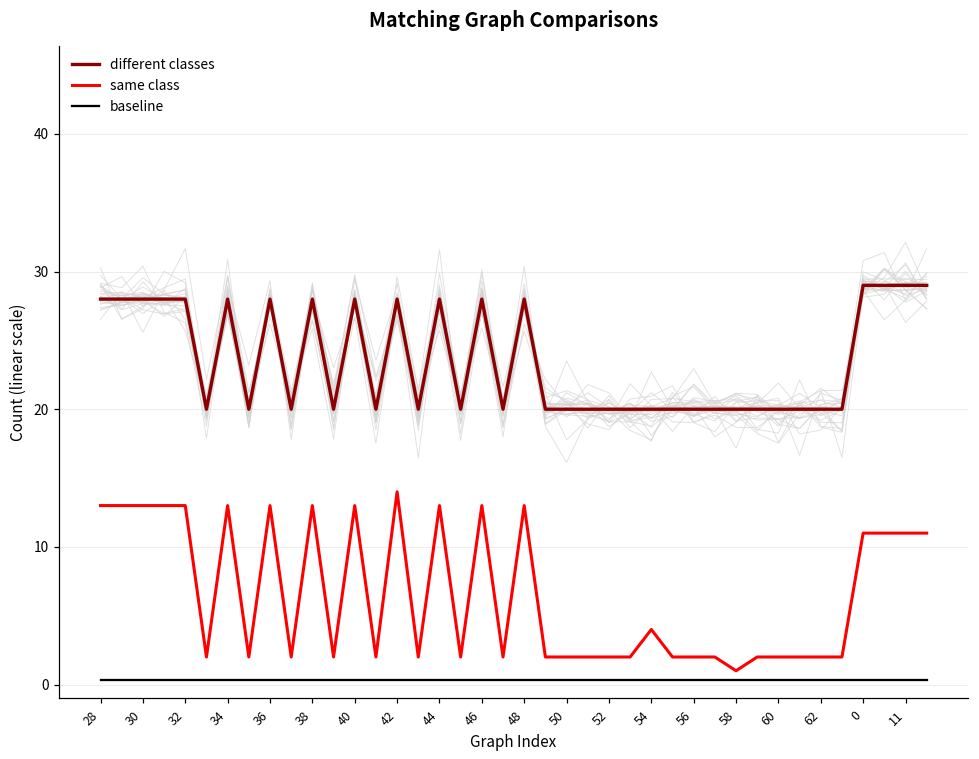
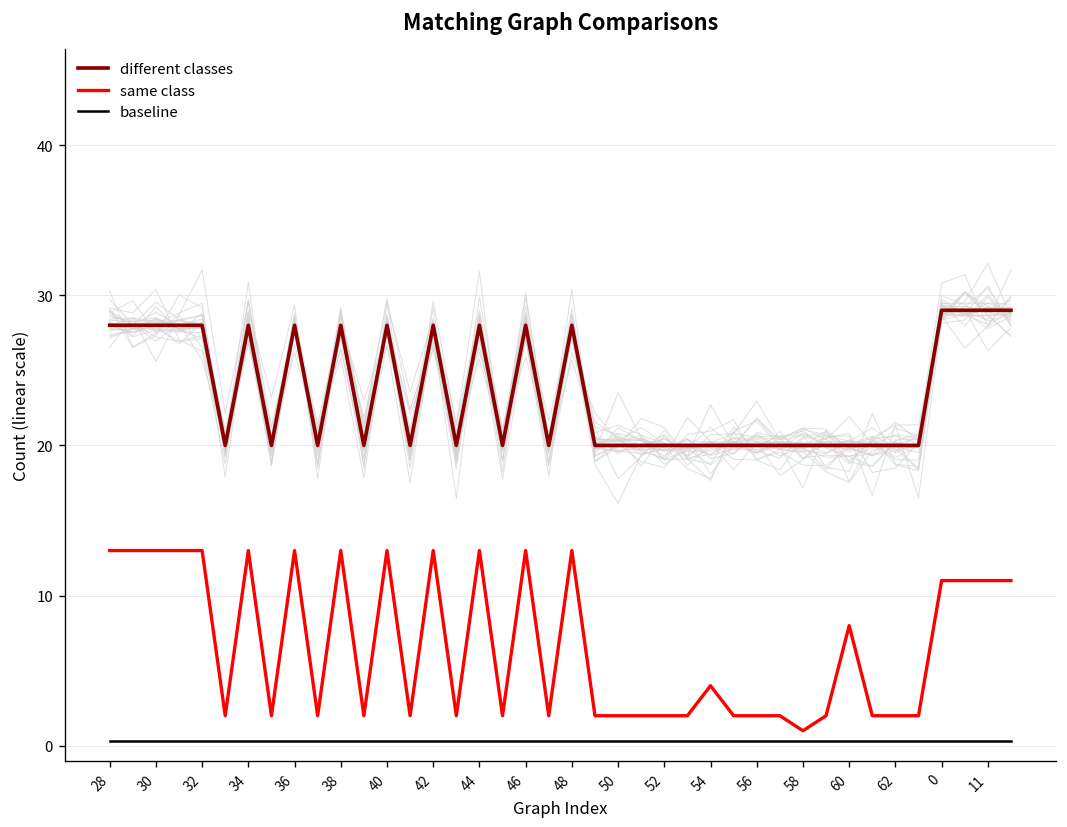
  {
    "same class": {
      "28": 13,
      "30": 13,
      "32": 13,
      "34": 13,
      "36": 13,
      "38": 13,
      "40": 13,
-     "42": 14,
+     "42": 13,
      "44": 13,
      "46": 13,
      "48": 13,
      "50": 2,
      "52": 2,
      "54": 4,
      "56": 2,
      "58": 1,
-     "60": 2,
+     "60": 8,
      "62": 2,
      "0": 11,
      "11": 11
    },
    "baseline": {
      "28": 0.3,
      "30": 0.3,
      "32": 0.3,
      "34": 0.3,
      "36": 0.3,
      "38": 0.3,
      "40": 0.3,
      "42": 0.3,
      "44": 0.3,
      "46": 0.3,
      "48": 0.3,
      "50": 0.3,
      "52": 0.3,
      "54": 0.3,
      "56": 0.3,
      "58": 0.3,
      "60": 0.3,
      "62": 0.3,
      "0": 0.3,
      "11": 0.3
    }
  }
